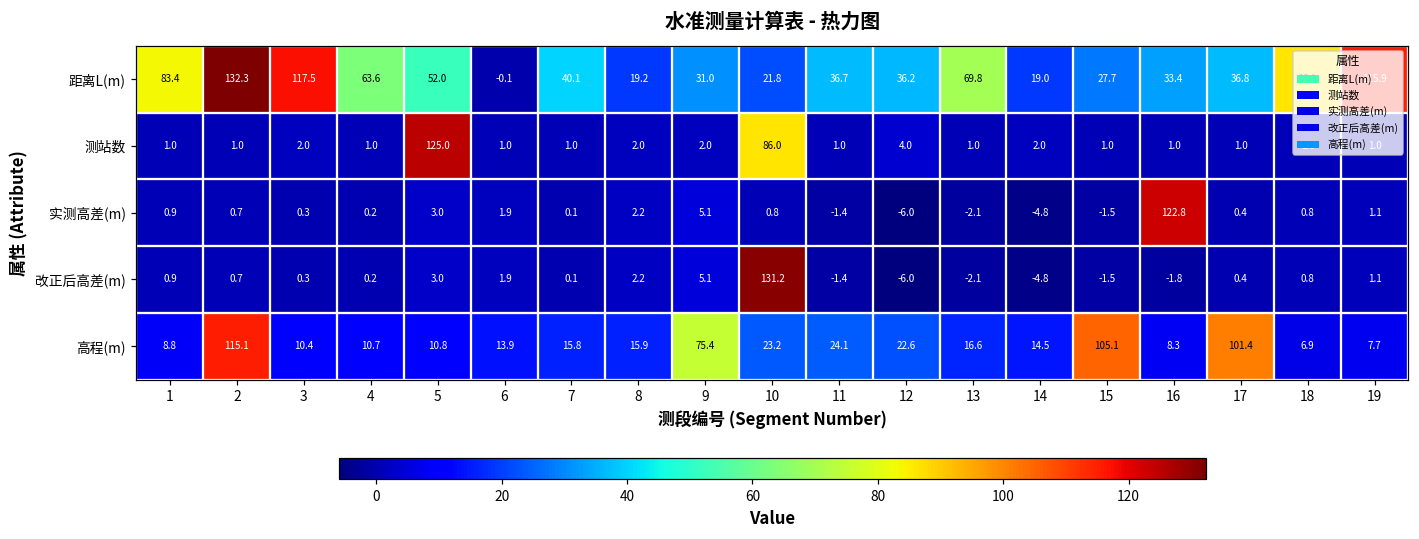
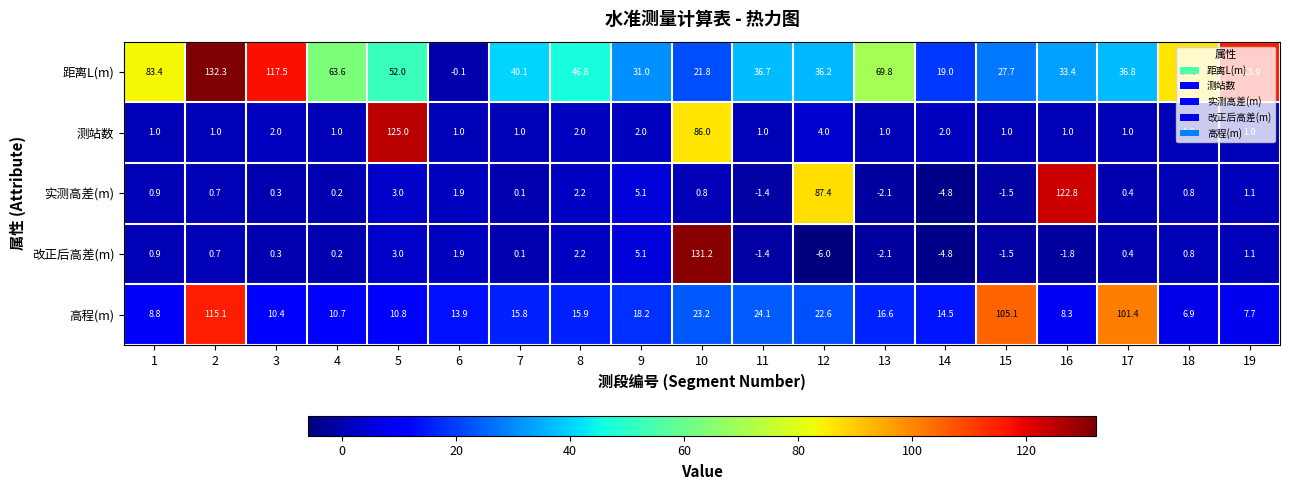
  {
    "距离L(m)": {
      "1": 83.4,
      "2": 132.3,
      "3": 117.5,
      "4": 63.6,
      "5": 52.0,
      "6": -0.1,
      "7": 40.1,
-     "8": 19.2,
+     "8": 46.8,
      "9": 31.0,
      "10": 21.8,
      "11": 36.7,
      "12": 36.2,
      "13": 69.8,
      "14": 19.0,
      "15": 27.7,
      "16": 33.4,
      "17": 36.8
    },
    "测站数": {
      "1": 1.0,
      "2": 1.0,
      "3": 2.0,
      "4": 1.0,
      "5": 125.0,
      "6": 1.0,
      "7": 1.0,
      "8": 2.0,
      "9": 2.0,
      "10": 86.0,
      "11": 1.0,
      "12": 4.0,
      "13": 1.0,
      "14": 2.0,
      "15": 1.0,
      "16": 1.0,
      "17": 1.0
    },
    "实测高差(m)": {
      "1": 0.9,
      "2": 0.7,
      "3": 0.3,
      "4": 0.2,
      "5": 3.0,
      "6": 1.9,
      "7": 0.1,
      "8": 2.2,
      "9": 5.1,
      "10": 0.8,
      "11": -1.4,
-     "12": -6.0,
+     "12": 87.4,
      "13": -2.1,
      "14": -4.8,
      "15": -1.5,
      "16": 122.8,
      "17": 0.4,
      "18": 0.8,
      "19": 1.1
    },
    "改正后高差(m)": {
      "1": 0.9,
      "2": 0.7,
      "3": 0.3,
      "4": 0.2,
      "5": 3.0,
      "6": 1.9,
      "7": 0.1,
      "8": 2.2,
      "9": 5.1,
      "10": 131.2,
      "11": -1.4,
      "12": -6.0,
      "13": -2.1,
      "14": -4.8,
      "15": -1.5,
      "16": -1.8,
      "17": 0.4,
      "18": 0.8,
      "19": 1.1
    },
    "高程(m)": {
      "1": 8.8,
      "2": 115.1,
      "3": 10.4,
      "4": 10.7,
      "5": 10.8,
      "6": 13.9,
      "7": 15.8,
      "8": 15.9,
-     "9": 75.4,
+     "9": 18.2,
      "10": 23.2,
      "11": 24.1,
      "12": 22.6,
      "13": 16.6,
      "14": 14.5,
      "15": 105.1,
      "16": 8.3,
      "17": 101.4,
      "18": 6.9,
      "19": 7.7
    }
  }
